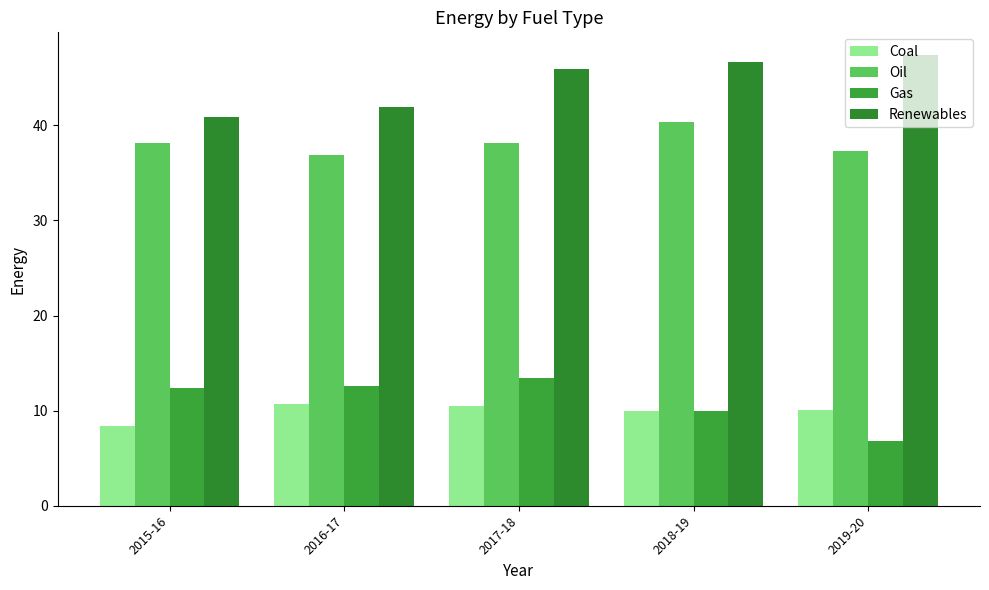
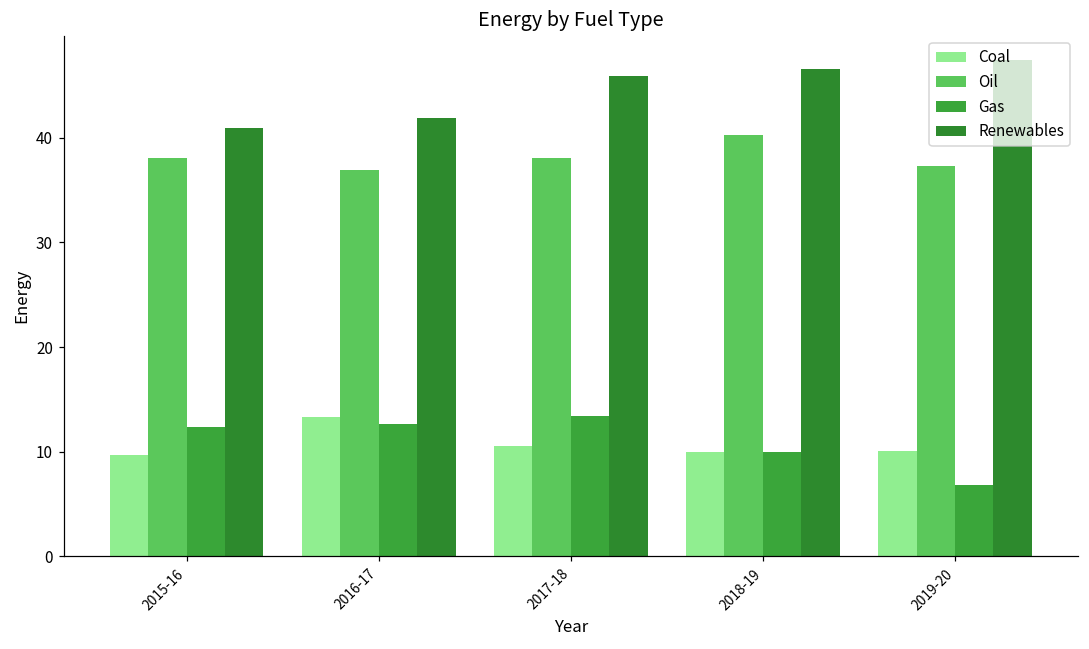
  {
    "Coal": {
-     "2015-16": 8,
-     "2016-17": 11,
+     "2015-16": 10,
+     "2016-17": 13,
      "2017-18": 11,
      "2018-19": 10,
      "2019-20": 10
    }
  }
